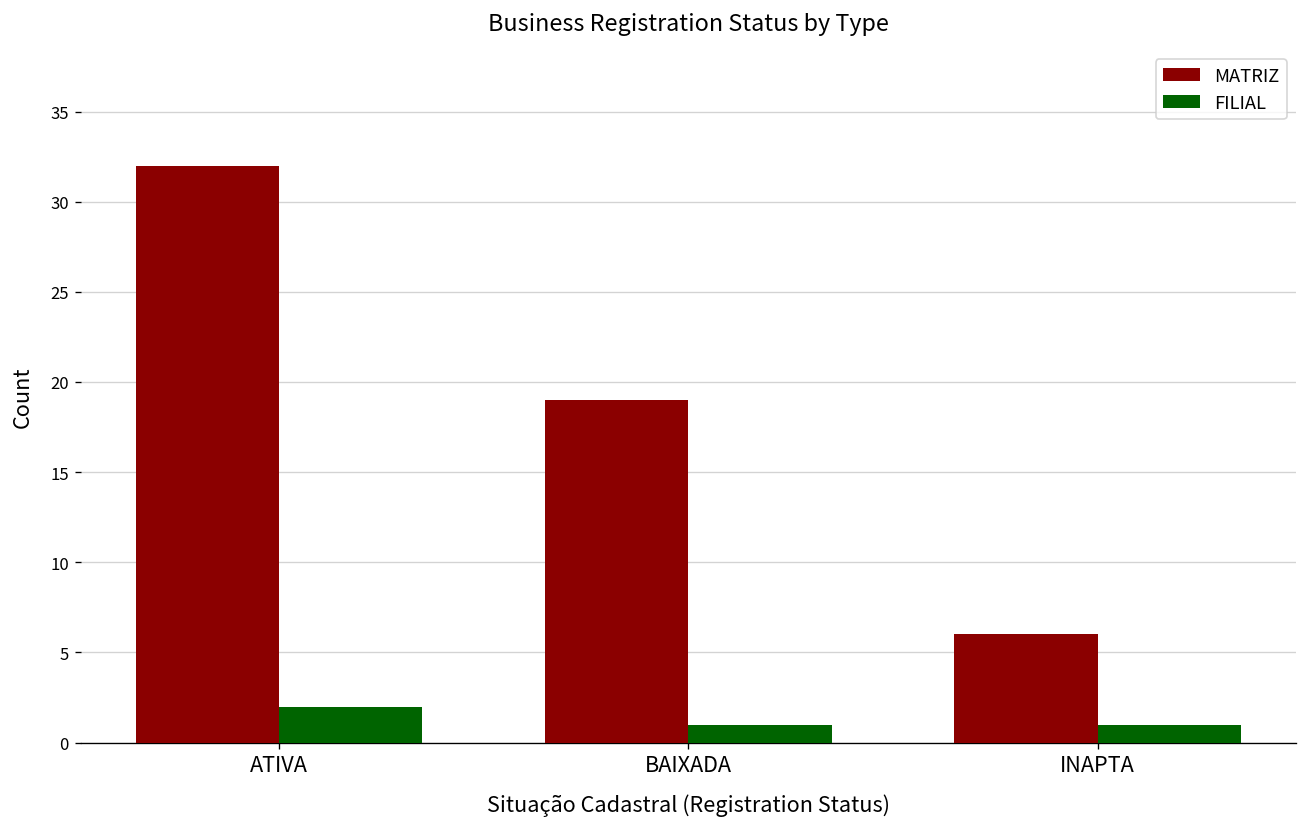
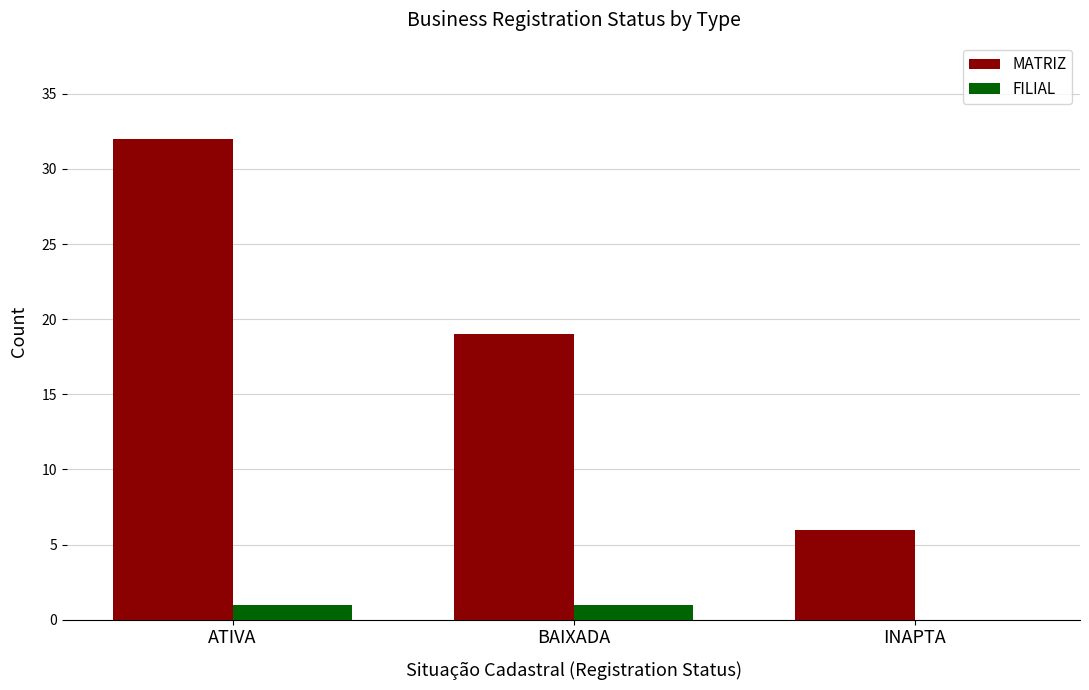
  {
    "MATRIZ": {
      "ATIVA": 32,
      "BAIXADA": 19,
      "INAPTA": 6
    },
    "FILIAL": {
-     "ATIVA": 2,
+     "ATIVA": 1,
      "BAIXADA": 1,
-     "INAPTA": 1
+     "INAPTA": 0
    }
  }
